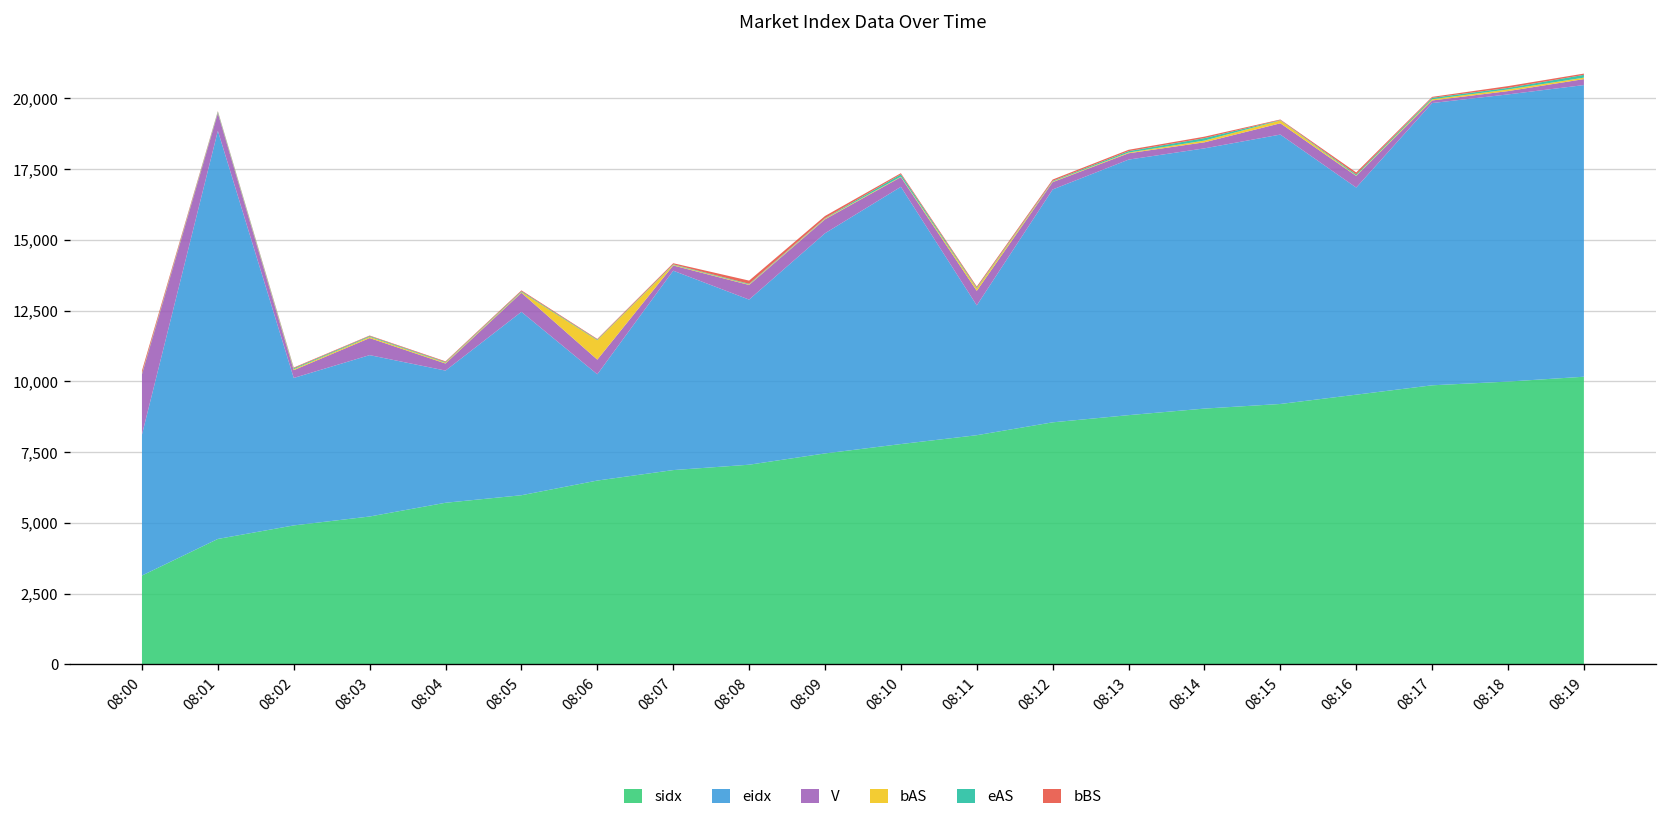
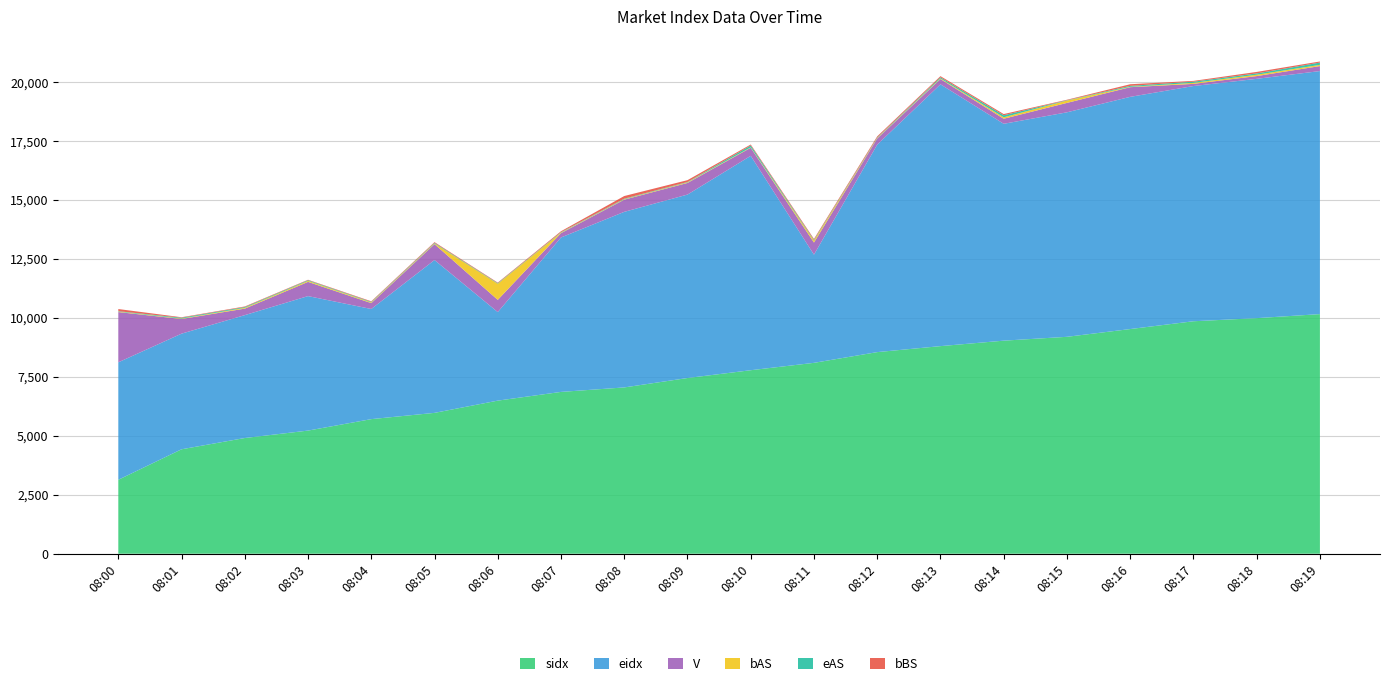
  {
    "eidx": {
      "08:00": "5,000",
-     "08:01": "14,400",
+     "08:01": "4,900",
      "08:02": "5,200",
      "08:03": "5,700",
      "08:04": "4,700",
      "08:05": "6,500",
      "08:06": "3,800",
-     "08:07": "7,000",
-     "08:08": "5,800",
+     "08:07": "6,600",
+     "08:08": "7,400",
      "08:09": "7,800",
      "08:10": "9,100",
      "08:11": "4,600",
-     "08:12": "8,200",
-     "08:13": "9,000",
+     "08:12": "8,800",
+     "08:13": "11,100",
      "08:14": "9,200",
      "08:15": "9,500",
-     "08:16": "7,300",
+     "08:16": "9,900",
      "08:18": "10,200",
      "08:19": "10,300"
    },
    "V": {
      "08:06": "500"
    },
    "bBS": {
      "08:08": "100"
    }
  }
